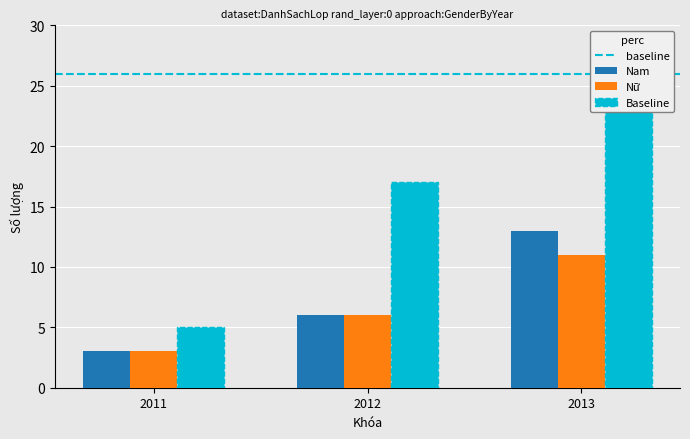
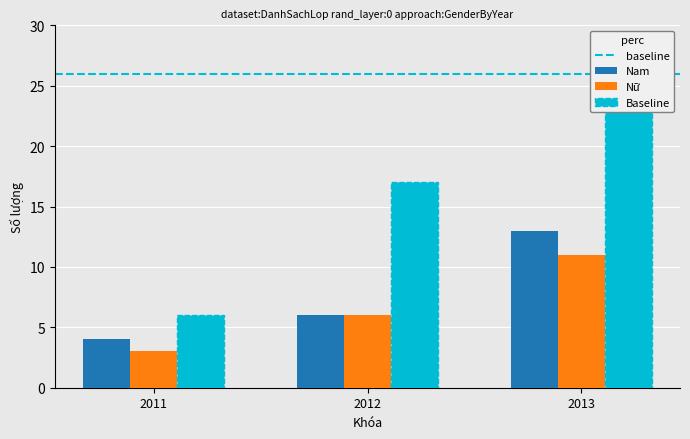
  {
    "Nam": {
-     "2011": 3,
+     "2011": 4,
      "2012": 6,
      "2013": 13
    },
    "Nữ": {
      "2011": 3,
      "2012": 6,
      "2013": 11
    },
    "Baseline": {
-     "2011": 5,
+     "2011": 6,
      "2012": 17
    }
  }
